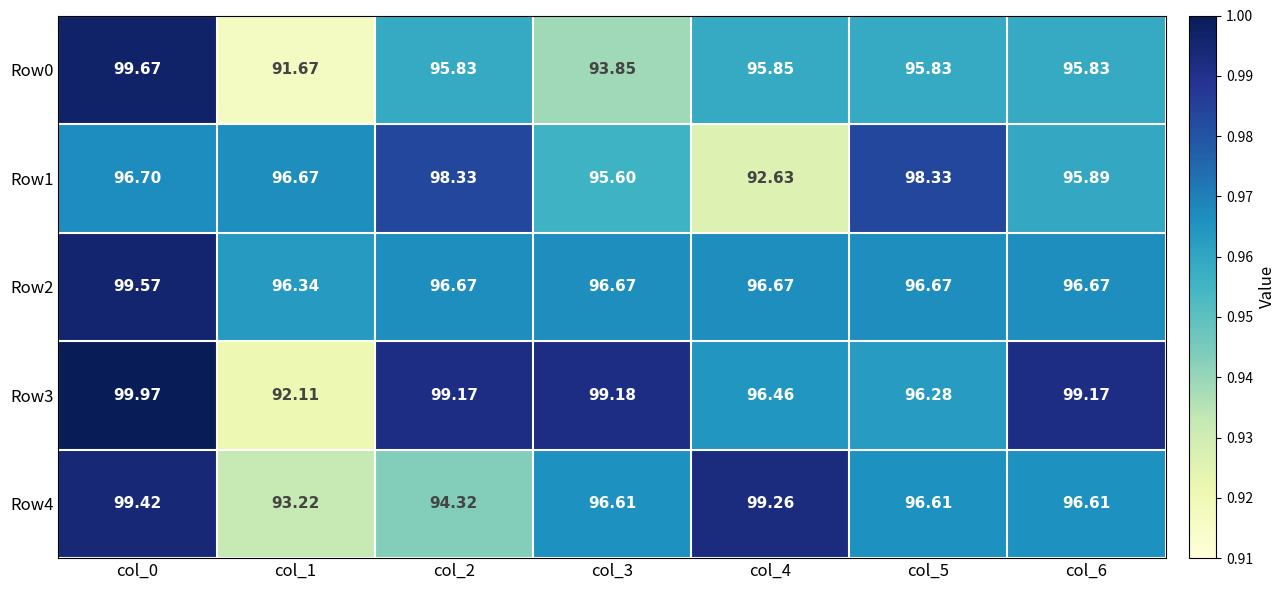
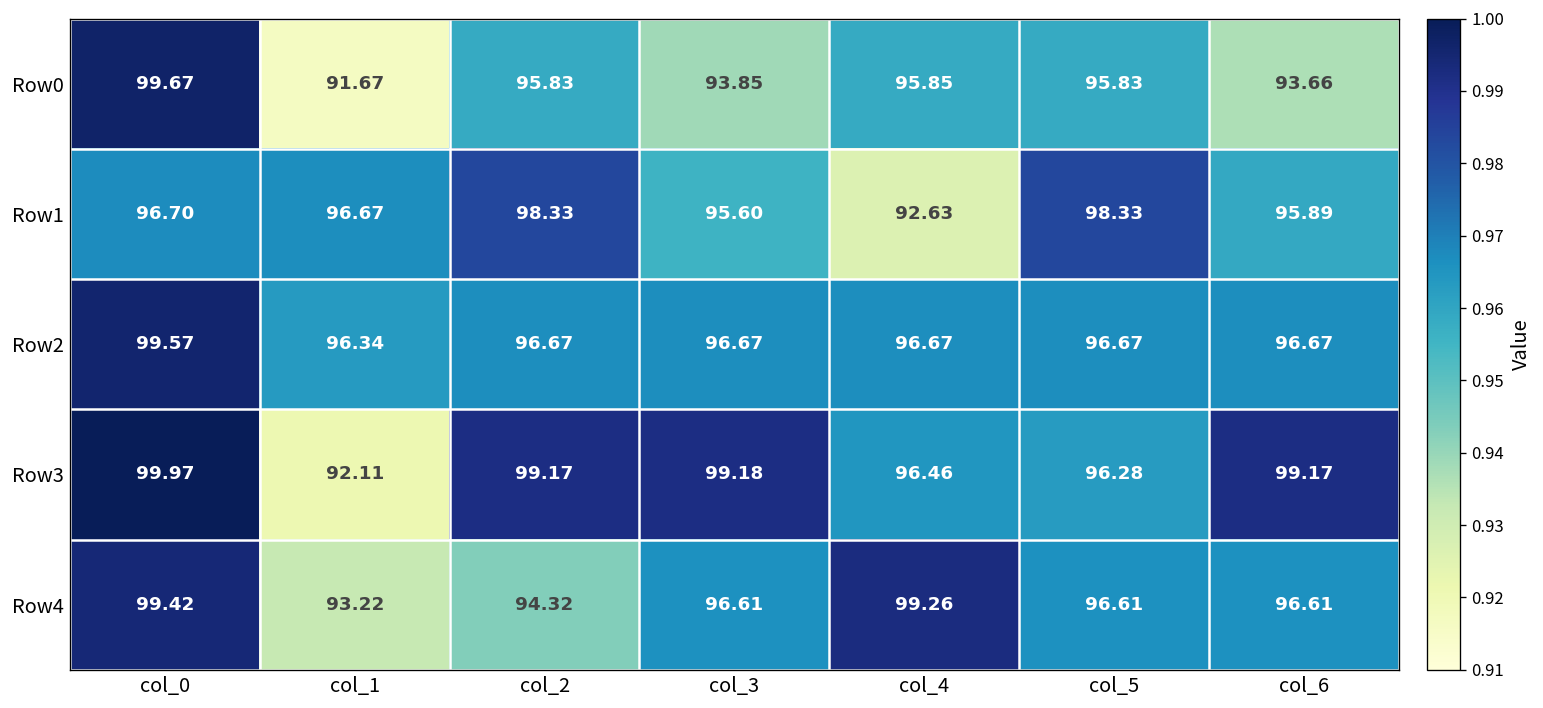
  {
    "Row0": {
      "col_0": 99.67,
      "col_1": 91.67,
      "col_2": 95.83,
      "col_3": 93.85,
      "col_4": 95.85,
      "col_5": 95.83,
-     "col_6": 95.83
+     "col_6": 93.66
    },
    "Row1": {
      "col_0": 96.70,
      "col_1": 96.67,
      "col_2": 98.33,
      "col_3": 95.60,
      "col_4": 92.63,
      "col_5": 98.33,
      "col_6": 95.89
    },
    "Row2": {
      "col_0": 99.57,
      "col_1": 96.34,
      "col_2": 96.67,
      "col_3": 96.67,
      "col_4": 96.67,
      "col_5": 96.67,
      "col_6": 96.67
    },
    "Row3": {
      "col_0": 99.97,
      "col_1": 92.11,
      "col_2": 99.17,
      "col_3": 99.18,
      "col_4": 96.46,
      "col_5": 96.28,
      "col_6": 99.17
    },
    "Row4": {
      "col_0": 99.42,
      "col_1": 93.22,
      "col_2": 94.32,
      "col_3": 96.61,
      "col_4": 99.26,
      "col_5": 96.61,
      "col_6": 96.61
    }
  }
